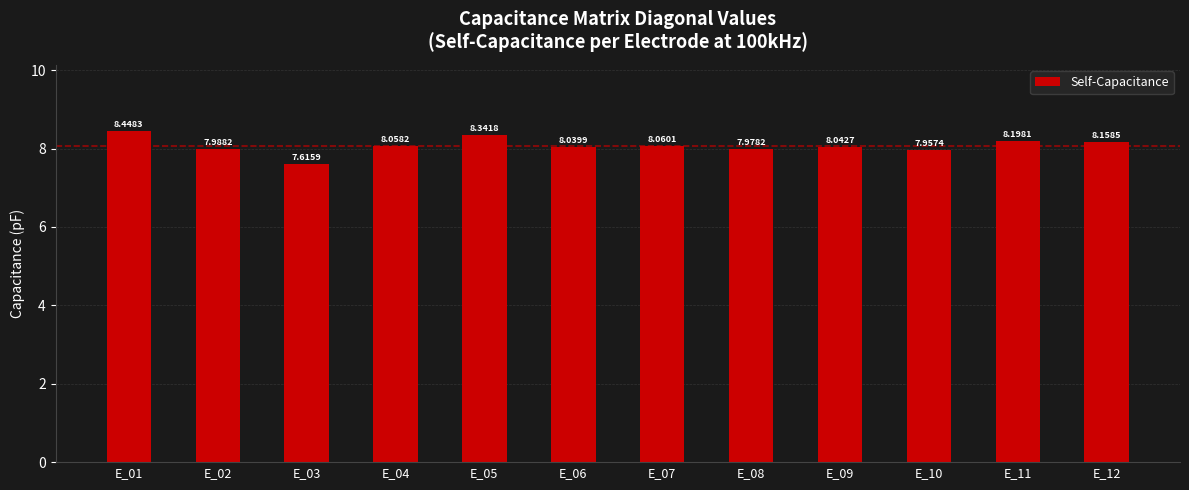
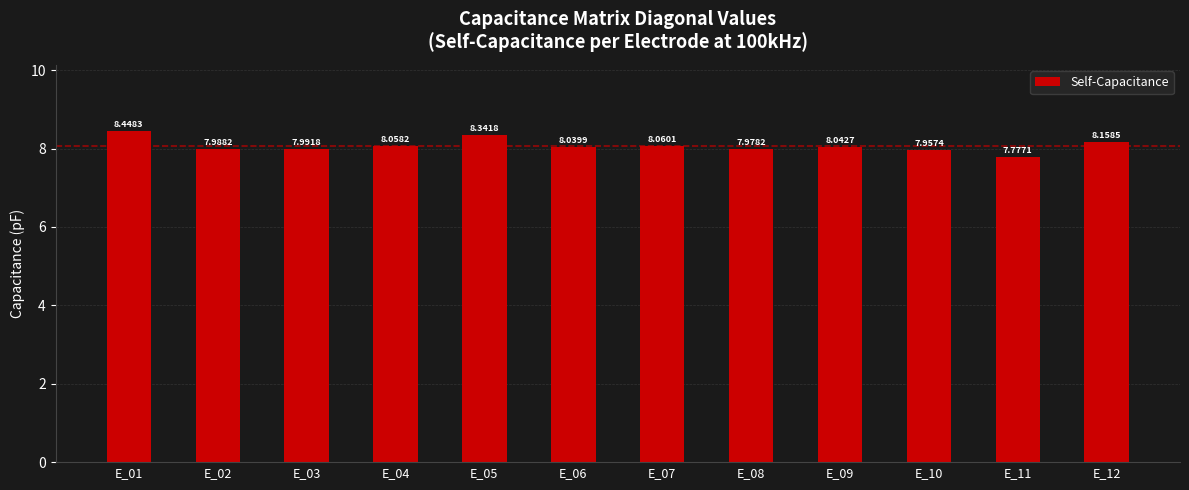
  {
    "E_01": 8.4483,
    "E_02": 7.9882,
-   "E_03": 7.6159,
+   "E_03": 7.9918,
    "E_04": 8.0582,
    "E_05": 8.3418,
    "E_06": 8.0399,
    "E_07": 8.0601,
    "E_08": 7.9782,
    "E_09": 8.0427,
    "E_10": 7.9574,
-   "E_11": 8.1981,
+   "E_11": 7.7771,
    "E_12": 8.1585
  }
